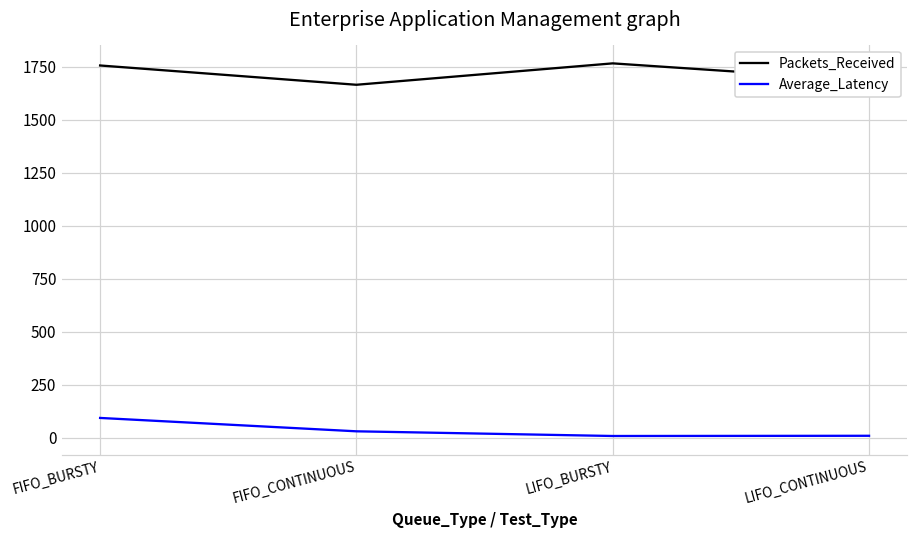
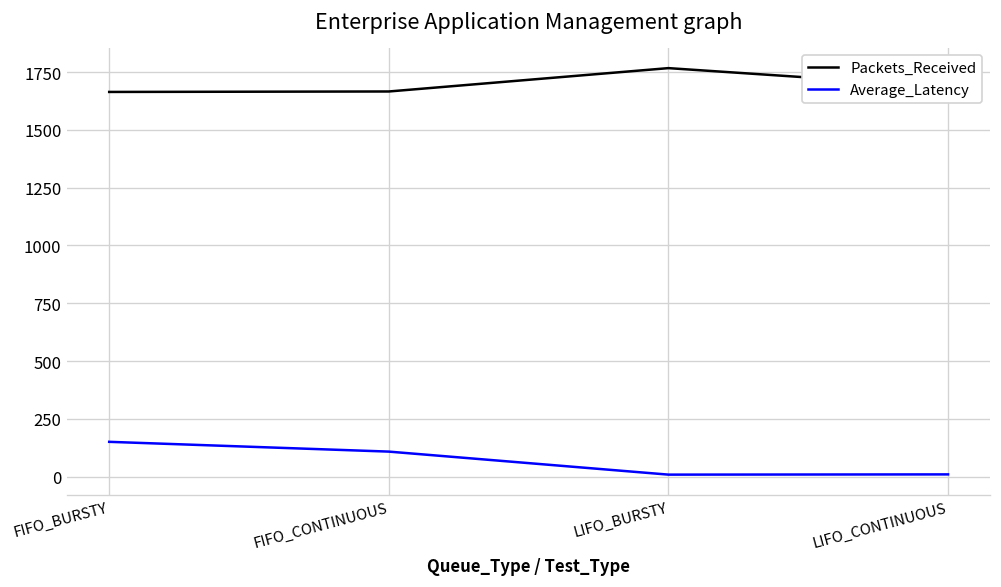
  {
    "Packets_Received": {
-     "FIFO_BURSTY": 1760,
+     "FIFO_BURSTY": 1660,
      "FIFO_CONTINUOUS": 1670,
      "LIFO_BURSTY": 1770
    },
    "Average_Latency": {
-     "FIFO_BURSTY": 90,
-     "FIFO_CONTINUOUS": 30,
+     "FIFO_BURSTY": 150,
+     "FIFO_CONTINUOUS": 110,
      "LIFO_BURSTY": 10,
      "LIFO_CONTINUOUS": 10
    }
  }
